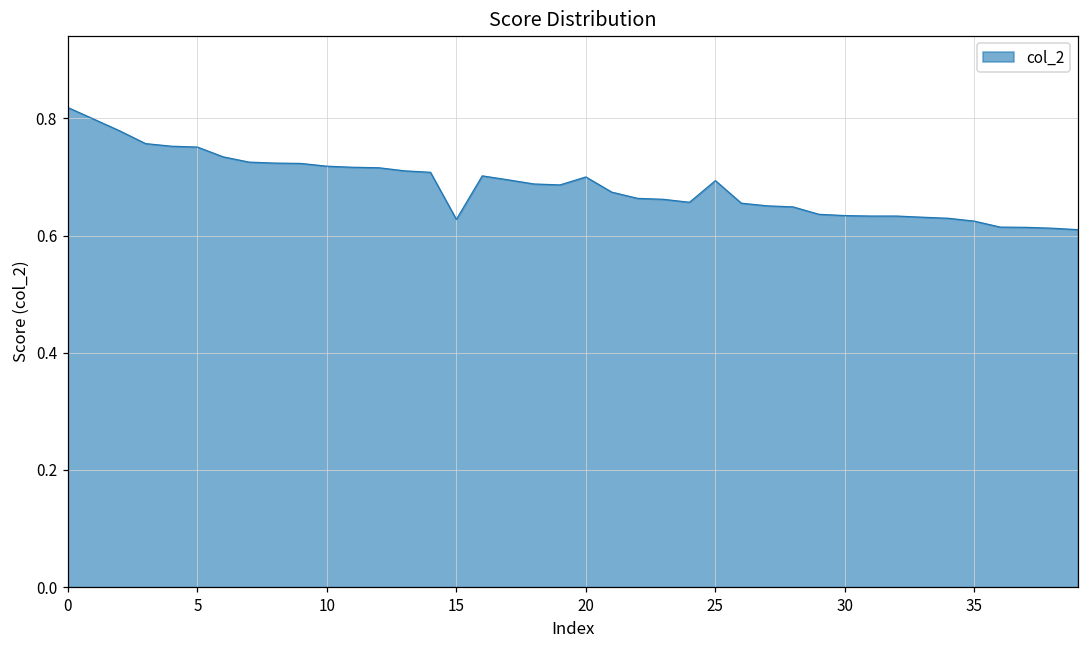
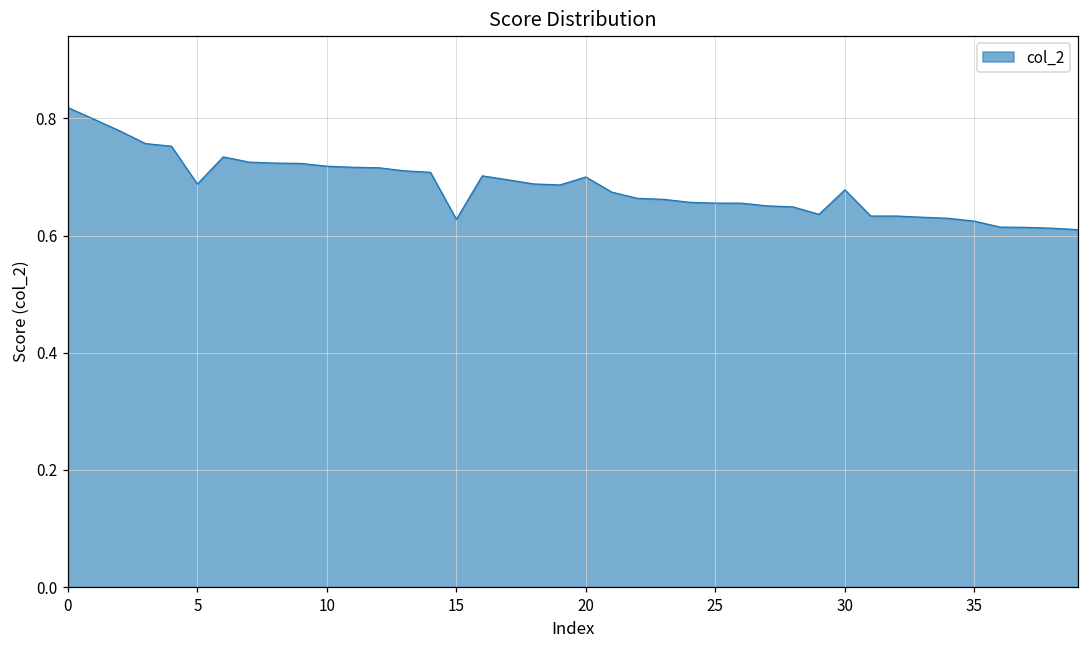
  {
    "0": 0.82,
-   "5": 0.75,
+   "5": 0.69,
    "10": 0.72,
    "15": 0.63,
    "20": 0.70,
-   "25": 0.69,
-   "30": 0.63,
+   "25": 0.66,
+   "30": 0.68,
    "35": 0.62
  }
